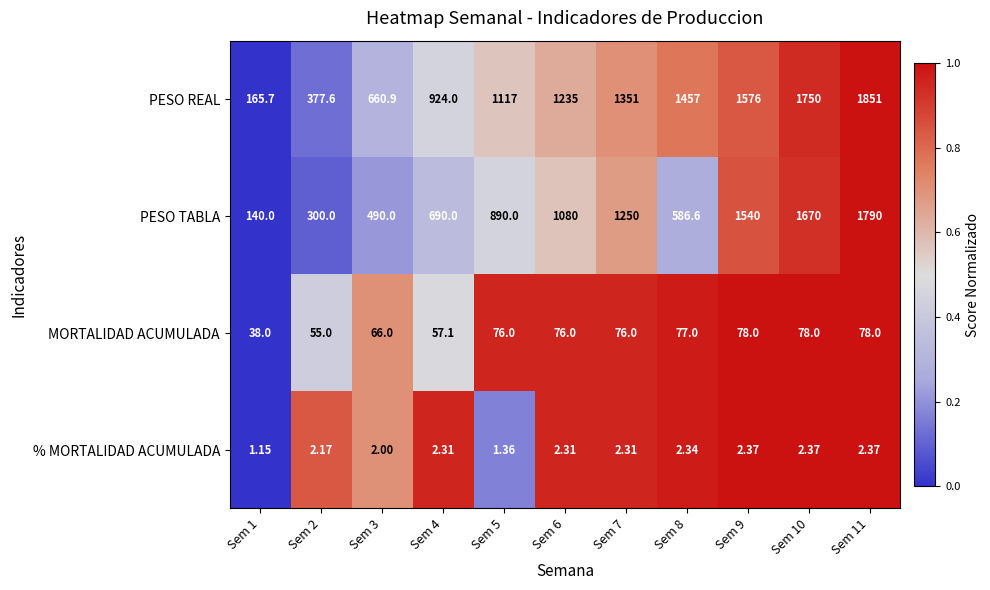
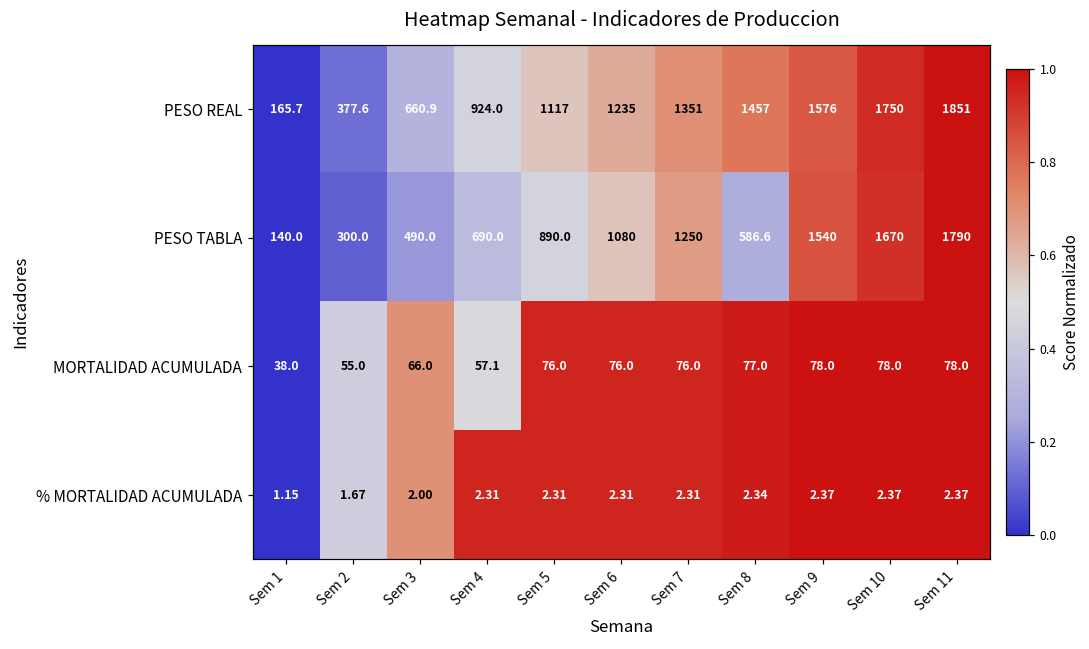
  {
    "PESO REAL": {
      "Sem 1": 165.7,
      "Sem 2": 377.6,
      "Sem 3": 660.9,
      "Sem 4": 924.0,
      "Sem 5": 1117,
      "Sem 6": 1235,
      "Sem 7": 1351,
      "Sem 8": 1457,
      "Sem 9": 1576,
      "Sem 10": 1750,
      "Sem 11": 1851
    },
    "PESO TABLA": {
      "Sem 1": 140.0,
      "Sem 2": 300.0,
      "Sem 3": 490.0,
      "Sem 4": 690.0,
      "Sem 5": 890.0,
      "Sem 6": 1080,
      "Sem 7": 1250,
      "Sem 8": 586.6,
      "Sem 9": 1540,
      "Sem 10": 1670,
      "Sem 11": 1790
    },
    "MORTALIDAD ACUMULADA": {
      "Sem 1": 38.0,
      "Sem 2": 55.0,
      "Sem 3": 66.0,
      "Sem 4": 57.1,
      "Sem 5": 76.0,
      "Sem 6": 76.0,
      "Sem 7": 76.0,
      "Sem 8": 77.0,
      "Sem 9": 78.0,
      "Sem 10": 78.0,
      "Sem 11": 78.0
    },
    "% MORTALIDAD ACUMULADA": {
      "Sem 1": 1.15,
-     "Sem 2": 2.17,
+     "Sem 2": 1.67,
      "Sem 3": 2.00,
      "Sem 4": 2.31,
-     "Sem 5": 1.36,
+     "Sem 5": 2.31,
      "Sem 6": 2.31,
      "Sem 7": 2.31,
      "Sem 8": 2.34,
      "Sem 9": 2.37,
      "Sem 10": 2.37,
      "Sem 11": 2.37
    }
  }
